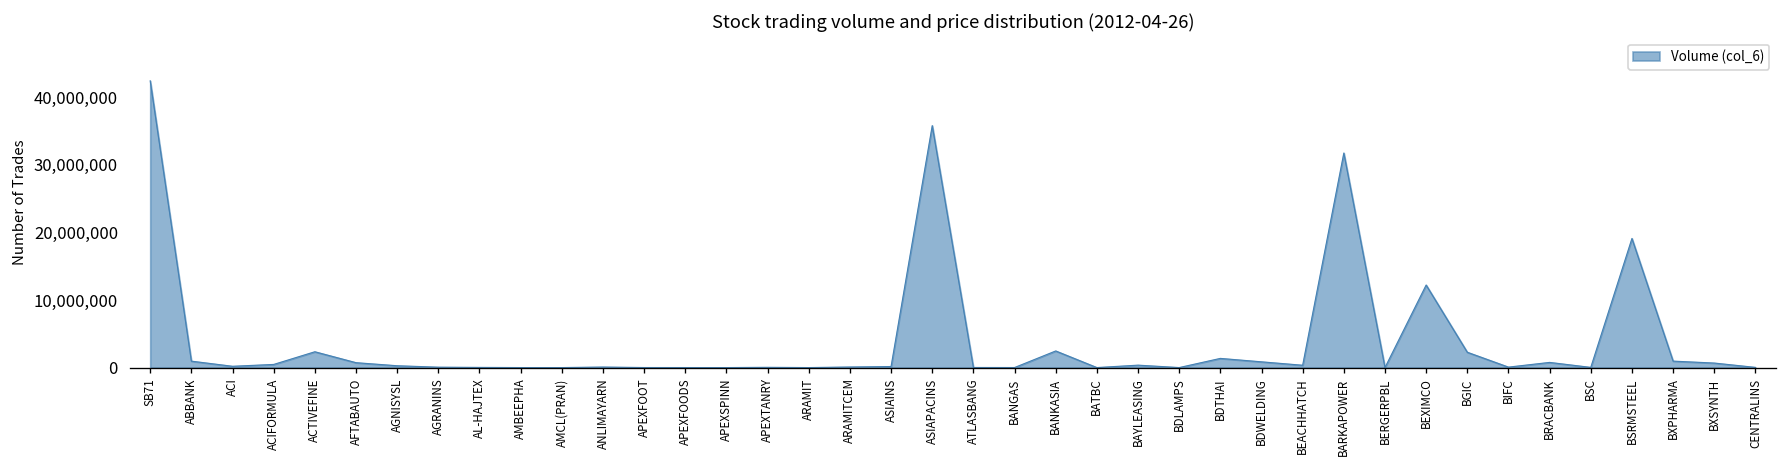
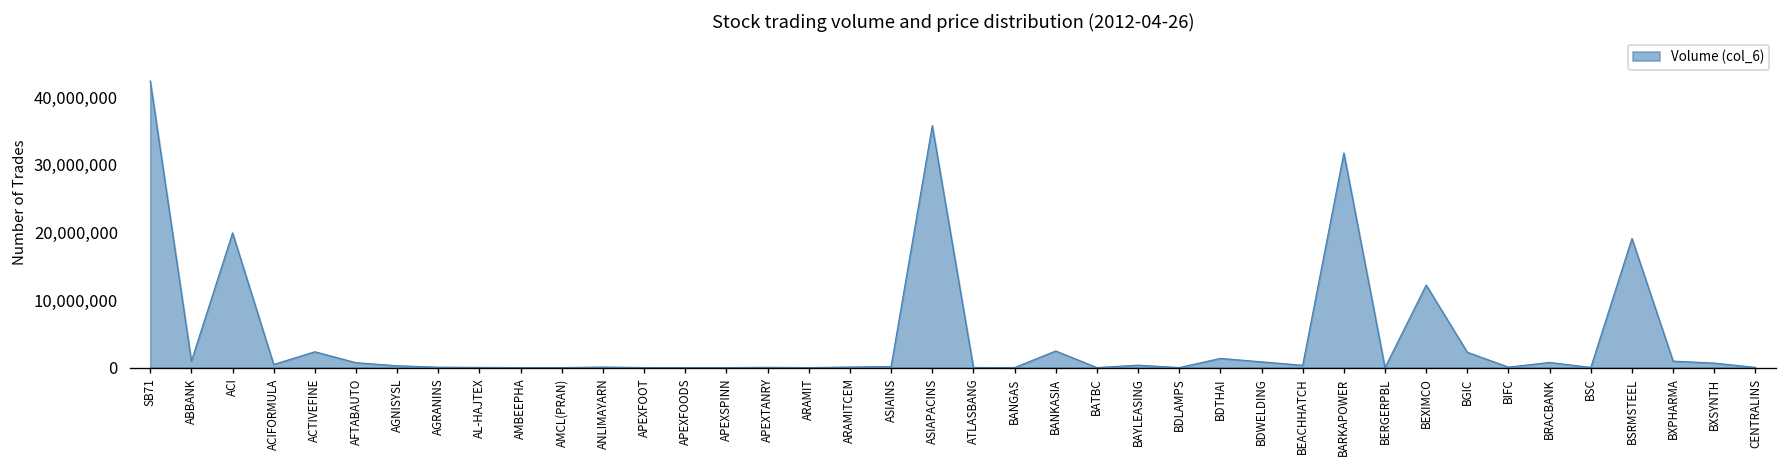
  {
    "SB71": "42,000,000",
    "ABBANK": "1,000,000",
-   "ACI": "0",
+   "ACI": "20,000,000",
    "ACIFORMULA": "0",
    "ACTIVEFINE": "2,000,000",
    "AFTABAUTO": "1,000,000",
    "AGNISYSL": "0",
    "AGRANINS": "0",
    "AL-HAJTEX": "0",
    "AMBEEPHA": "0",
    "AMCL(PRAN)": "0",
    "ANLIMAYARN": "0",
    "APEXFOOT": "0",
    "APEXFOODS": "0",
    "APEXSPINN": "0",
    "APEXTANRY": "0",
    "ARAMIT": "0",
    "ARAMITCEM": "0",
    "ASIAINS": "0",
    "ASIAPACINS": "36,000,000",
    "ATLASBANG": "0",
    "BANGAS": "0",
    "BANKASIA": "2,000,000",
    "BATBC": "0",
    "BAYLEASING": "0",
    "BDLAMPS": "0",
    "BDTHAI": "1,000,000",
    "BDWELDING": "1,000,000",
    "BEACHHATCH": "0",
    "BARKAPOWER": "32,000,000",
    "BERGERPBL": "0",
    "BEXIMCO": "12,000,000",
    "BGIC": "2,000,000",
    "BIFC": "0",
    "BRACBANK": "1,000,000",
    "BSC": "0",
    "BSRMSTEEL": "19,000,000",
    "BXPHARMA": "1,000,000",
    "BXSYNTH": "1,000,000",
    "CENTRALINS": "0"
  }
